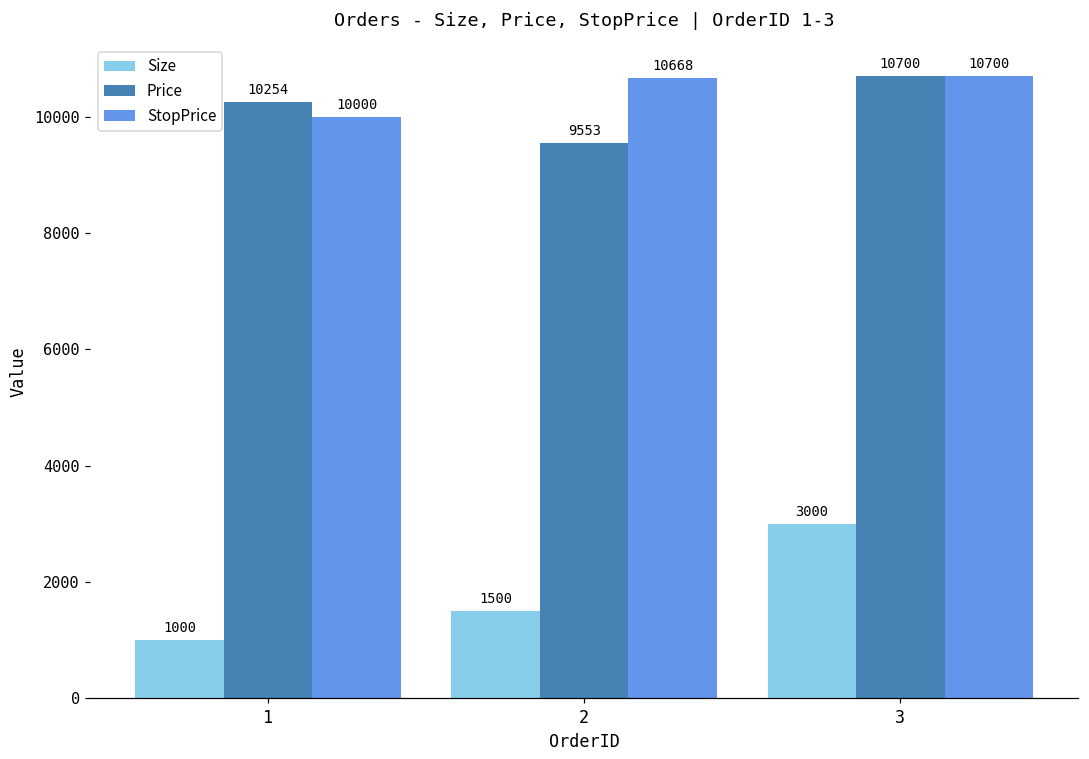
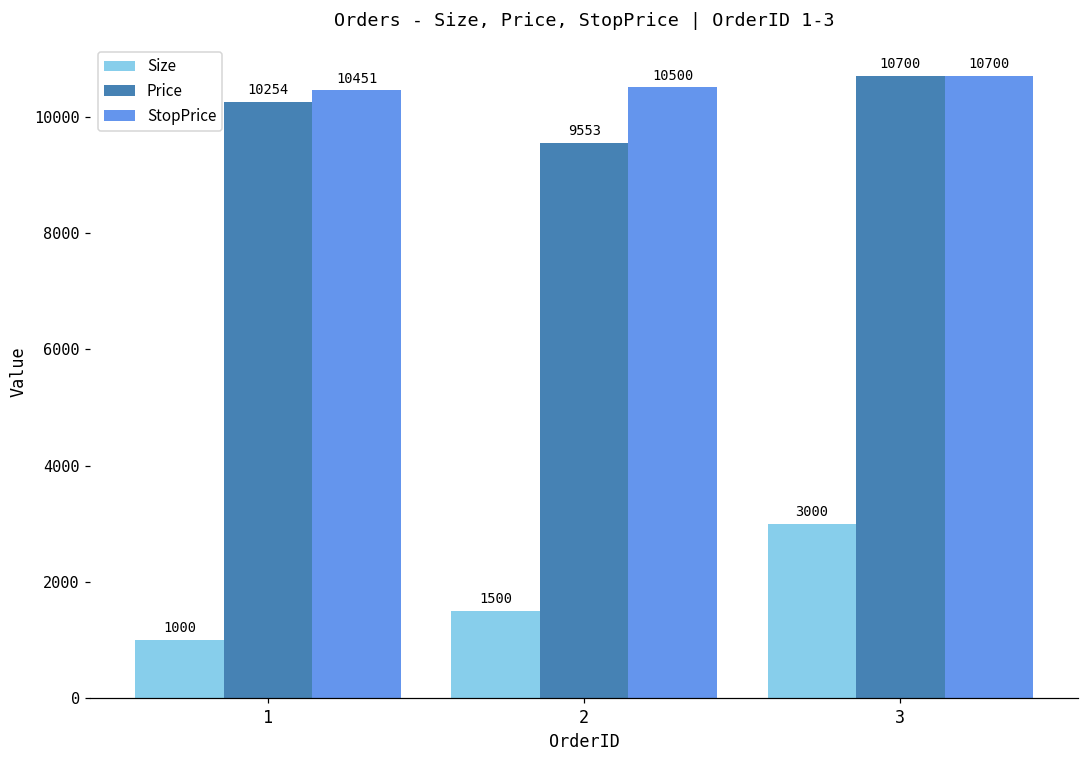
  {
    "Size": {
      "1": 1000,
      "2": 1500,
      "3": 3000
    },
    "Price": {
      "1": 10254,
      "2": 9553,
      "3": 10700
    },
    "StopPrice": {
-     "1": 10000,
-     "2": 10668,
+     "1": 10451,
+     "2": 10500,
      "3": 10700
    }
  }
